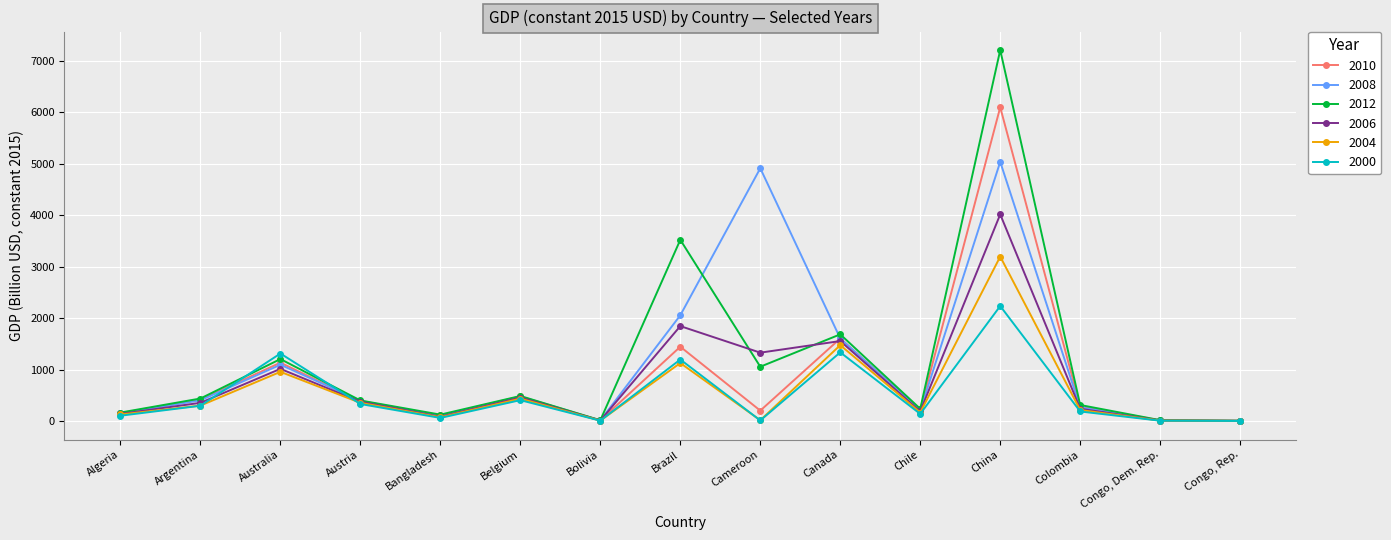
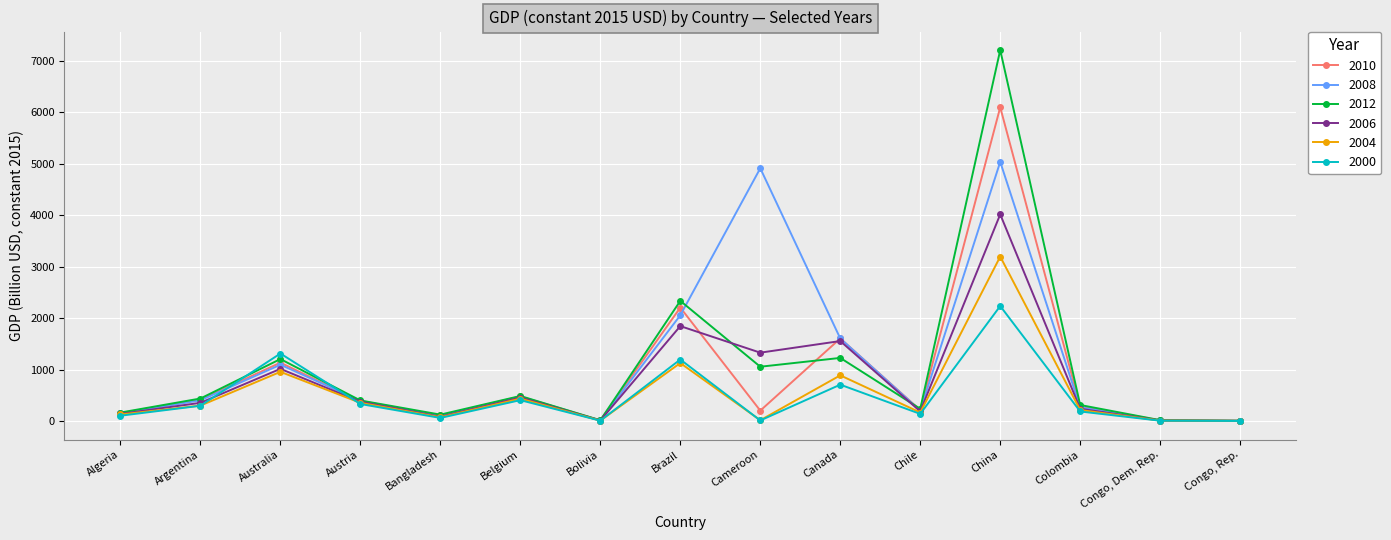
  {
    "2010": {
-     "Brazil": 1400,
+     "Brazil": 2200,
      "Cameroon": 200,
      "China": 6100
    },
    "2008": {
      "Brazil": 2100,
      "Cameroon": 4900,
      "China": 5000
    },
    "2012": {
      "Australia": 1200,
-     "Brazil": 3500,
+     "Brazil": 2300,
      "Cameroon": 1100,
-     "Canada": 1700,
+     "Canada": 1200,
      "China": 7200
    },
    "2006": {
      "Australia": 1000,
      "Brazil": 1900,
      "Cameroon": 1300,
      "China": 4000
    },
    "2004": {
      "Australia": 1000,
      "Brazil": 1100,
-     "Canada": 1500,
+     "Canada": 900,
      "China": 3200
    },
    "2000": {
      "Australia": 1300,
      "Brazil": 1200,
-     "Canada": 1300,
+     "Canada": 700,
      "China": 2200
    }
  }
